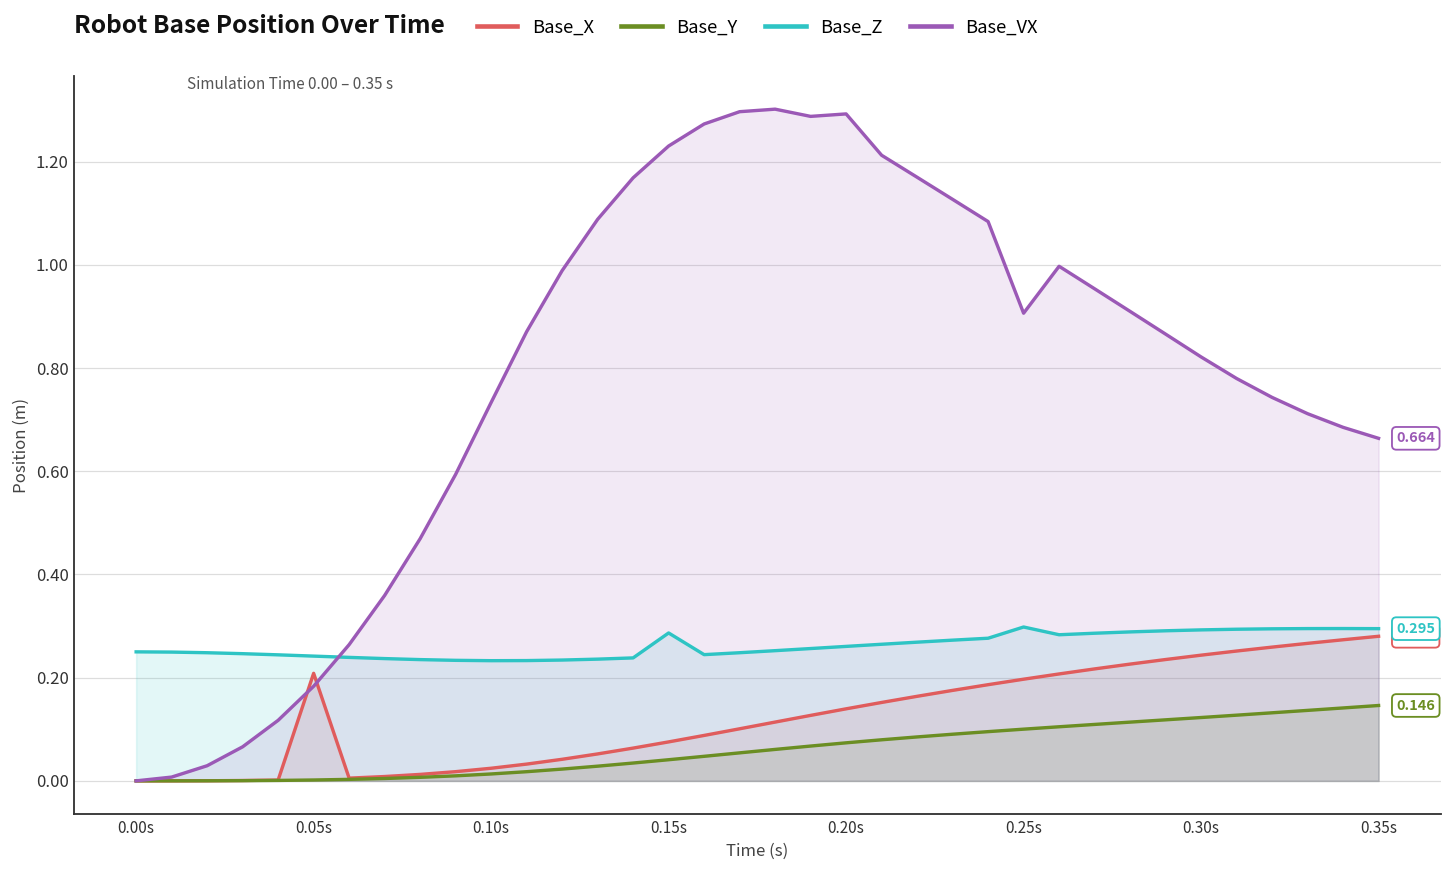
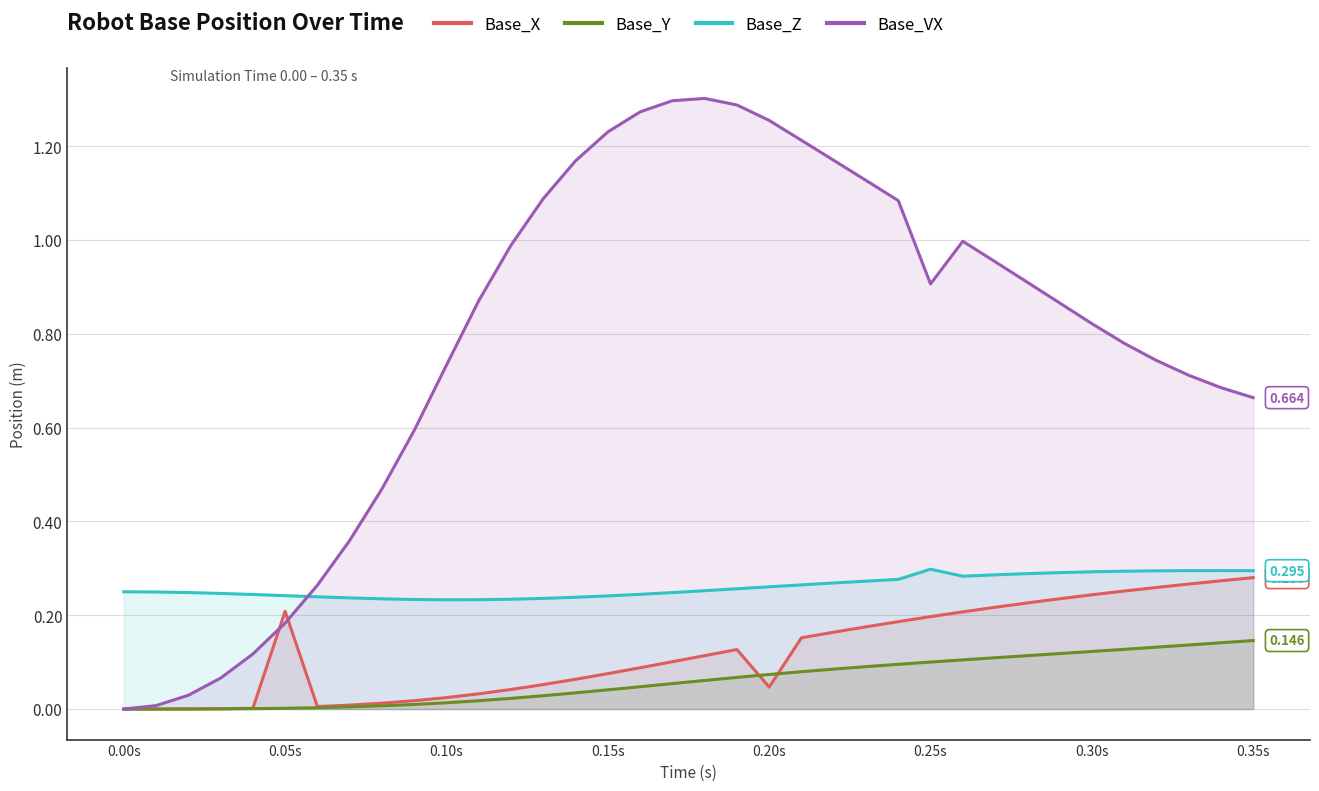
  {
    "Base_X": {
      "0.05s": 0.21,
      "0.10s": 0.02,
      "0.15s": 0.08,
-     "0.20s": 0.14,
+     "0.20s": 0.05,
      "0.25s": 0.20,
      "0.30s": 0.24
    },
    "Base_Y": {
      "0.05s": 0.00,
      "0.10s": 0.01,
      "0.15s": 0.04,
      "0.20s": 0.07,
      "0.25s": 0.10,
      "0.30s": 0.12
    },
    "Base_Z": {
      "0.00s": 0.25,
      "0.05s": 0.24,
      "0.10s": 0.23,
-     "0.15s": 0.29,
+     "0.15s": 0.24,
      "0.20s": 0.26,
      "0.25s": 0.30,
      "0.30s": 0.29
    },
    "Base_VX": {
      "0.05s": 0.18,
      "0.10s": 0.73,
      "0.15s": 1.23,
-     "0.20s": 1.29,
+     "0.20s": 1.25,
      "0.25s": 0.91,
      "0.30s": 0.82
    }
  }
